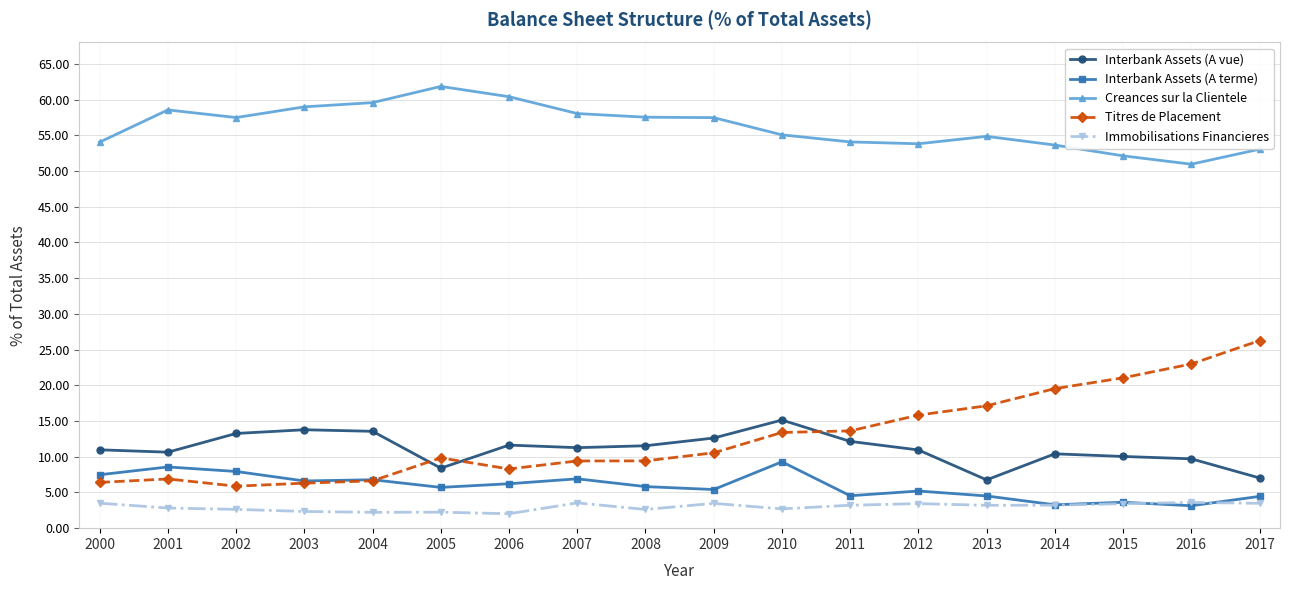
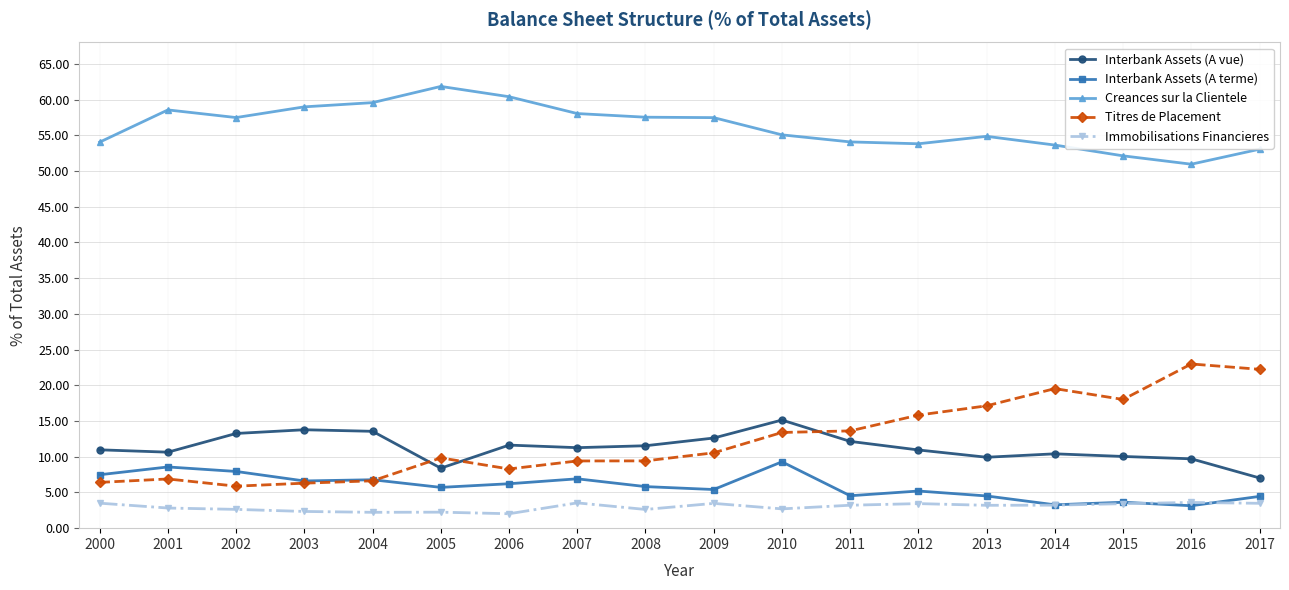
  {
    "Interbank Assets (A vue)": {
      "2000": 11,
      "2001": 11,
      "2002": 13,
      "2003": 14,
      "2004": 14,
      "2005": 8,
      "2006": 12,
      "2007": 11,
      "2008": 12,
      "2009": 13,
      "2010": 15,
      "2011": 12,
      "2012": 11,
-     "2013": 7,
+     "2013": 10,
      "2014": 10,
      "2015": 10,
      "2016": 10,
      "2017": 7
    },
    "Interbank Assets (A terme)": {
      "2000": 7,
      "2001": 9,
      "2002": 8,
      "2005": 6,
      "2006": 6,
      "2007": 7,
      "2008": 6,
      "2009": 5,
      "2010": 9,
      "2011": 5,
      "2012": 5,
      "2013": 5,
      "2016": 3,
      "2017": 4
    },
    "Creances sur la Clientele": {
      "2000": 54,
      "2001": 59,
      "2002": 57,
      "2003": 59,
      "2004": 60,
      "2005": 62,
      "2006": 60,
      "2007": 58,
      "2008": 58,
      "2009": 57,
      "2010": 55,
      "2011": 54,
      "2012": 54,
      "2013": 55,
      "2014": 54,
      "2015": 52,
      "2016": 51,
      "2017": 53
    },
    "Titres de Placement": {
      "2000": 6,
      "2001": 7,
      "2002": 6,
      "2005": 10,
      "2006": 8,
      "2007": 9,
      "2008": 9,
      "2009": 11,
      "2010": 13,
      "2011": 14,
      "2012": 16,
      "2013": 17,
      "2014": 20,
-     "2015": 21,
+     "2015": 18,
      "2016": 23,
-     "2017": 26
+     "2017": 22
    },
    "Immobilisations Financieres": {
      "2000": 4,
      "2001": 3,
      "2002": 3,
      "2003": 2,
      "2004": 2,
      "2005": 2,
      "2006": 2,
      "2007": 4,
      "2008": 3,
      "2009": 3,
      "2010": 3,
      "2011": 3,
      "2012": 3,
      "2013": 3,
      "2016": 4,
      "2017": 3
    }
  }
